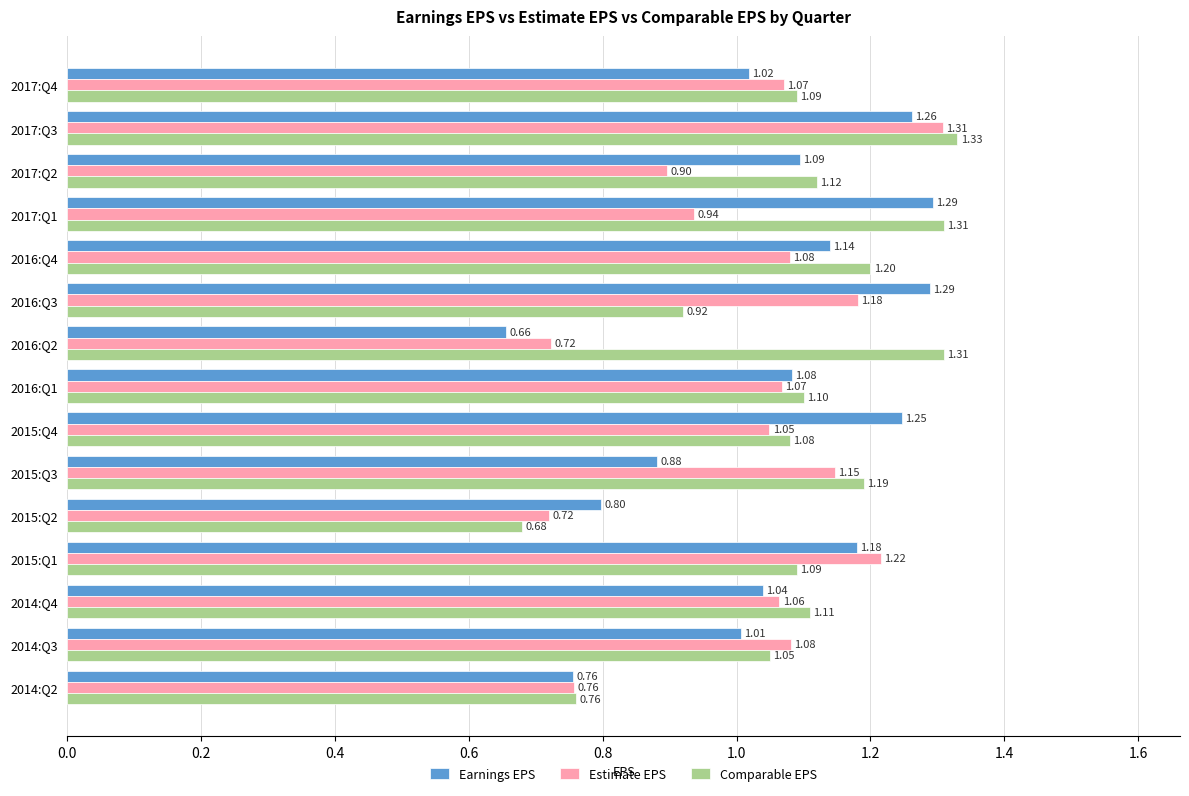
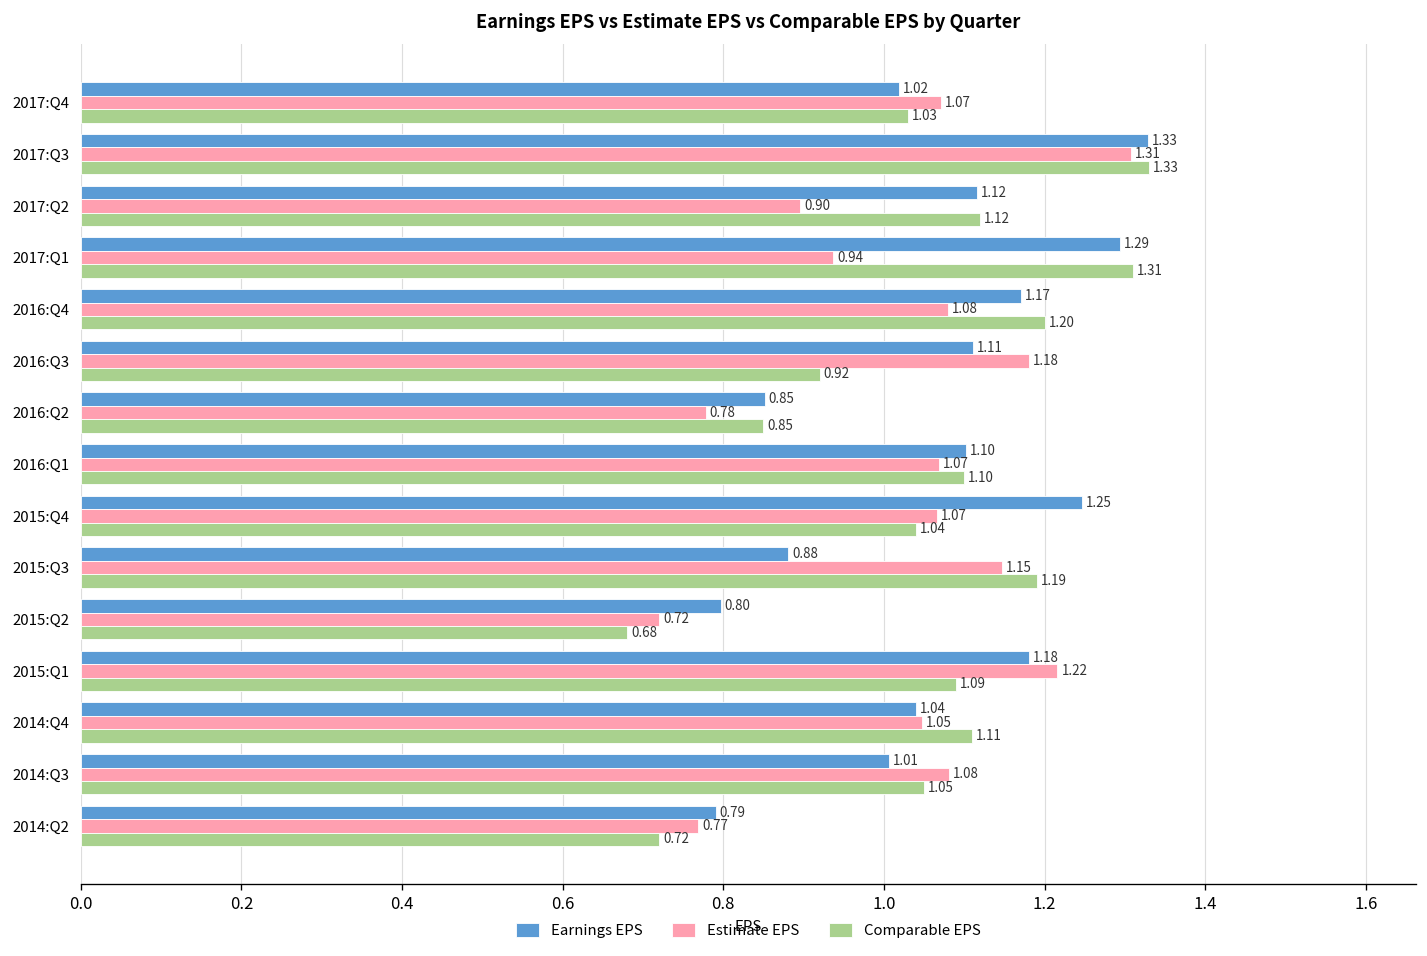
  {
    "Earnings EPS": {
      "2017:Q4": 1.02,
-     "2017:Q3": 1.26,
-     "2017:Q2": 1.09,
+     "2017:Q3": 1.33,
+     "2017:Q2": 1.12,
      "2017:Q1": 1.29,
-     "2016:Q4": 1.14,
-     "2016:Q3": 1.29,
-     "2016:Q2": 0.66,
-     "2016:Q1": 1.08,
+     "2016:Q4": 1.17,
+     "2016:Q3": 1.11,
+     "2016:Q2": 0.85,
+     "2016:Q1": 1.10,
      "2015:Q4": 1.25,
      "2015:Q3": 0.88,
      "2015:Q2": 0.80,
      "2015:Q1": 1.18,
      "2014:Q4": 1.04,
      "2014:Q3": 1.01,
-     "2014:Q2": 0.76
+     "2014:Q2": 0.79
    },
    "Estimate EPS": {
      "2017:Q4": 1.07,
      "2017:Q3": 1.31,
      "2017:Q2": 0.90,
      "2017:Q1": 0.94,
      "2016:Q4": 1.08,
      "2016:Q3": 1.18,
-     "2016:Q2": 0.72,
+     "2016:Q2": 0.78,
      "2016:Q1": 1.07,
-     "2015:Q4": 1.05,
+     "2015:Q4": 1.07,
      "2015:Q3": 1.15,
      "2015:Q2": 0.72,
      "2015:Q1": 1.22,
-     "2014:Q4": 1.06,
+     "2014:Q4": 1.05,
      "2014:Q3": 1.08,
-     "2014:Q2": 0.76
+     "2014:Q2": 0.77
    },
    "Comparable EPS": {
-     "2017:Q4": 1.09,
+     "2017:Q4": 1.03,
      "2017:Q3": 1.33,
      "2017:Q2": 1.12,
      "2017:Q1": 1.31,
      "2016:Q4": 1.20,
      "2016:Q3": 0.92,
-     "2016:Q2": 1.31,
+     "2016:Q2": 0.85,
      "2016:Q1": 1.10,
-     "2015:Q4": 1.08,
+     "2015:Q4": 1.04,
      "2015:Q3": 1.19,
      "2015:Q2": 0.68,
      "2015:Q1": 1.09,
      "2014:Q4": 1.11,
      "2014:Q3": 1.05,
-     "2014:Q2": 0.76
+     "2014:Q2": 0.72
    }
  }
